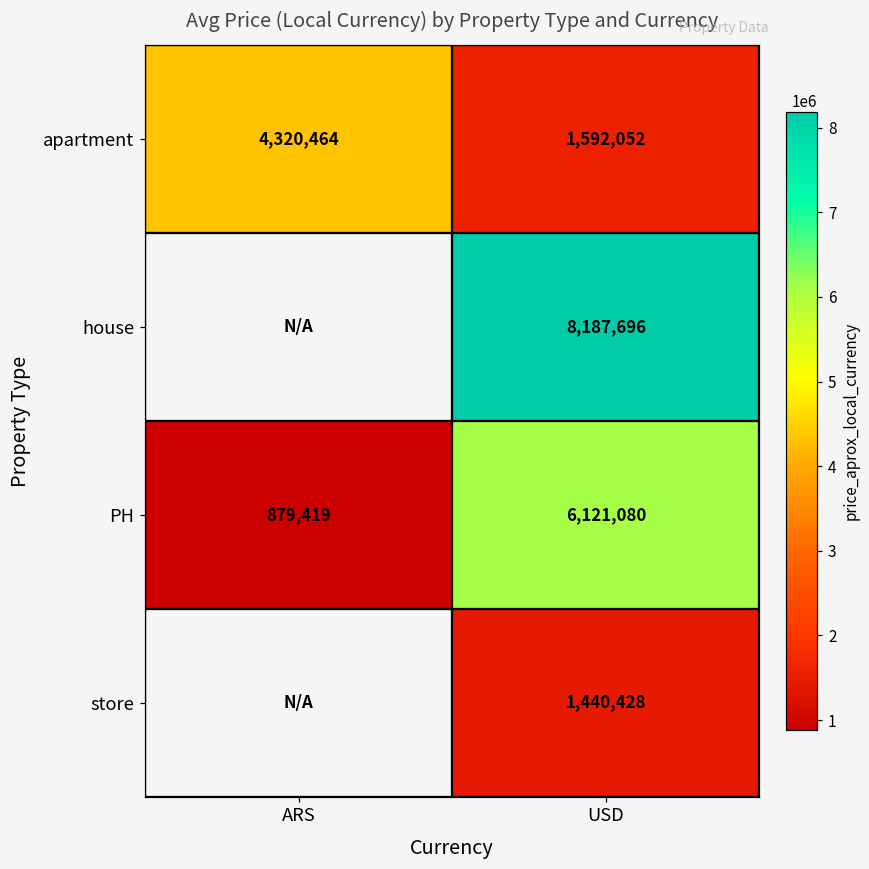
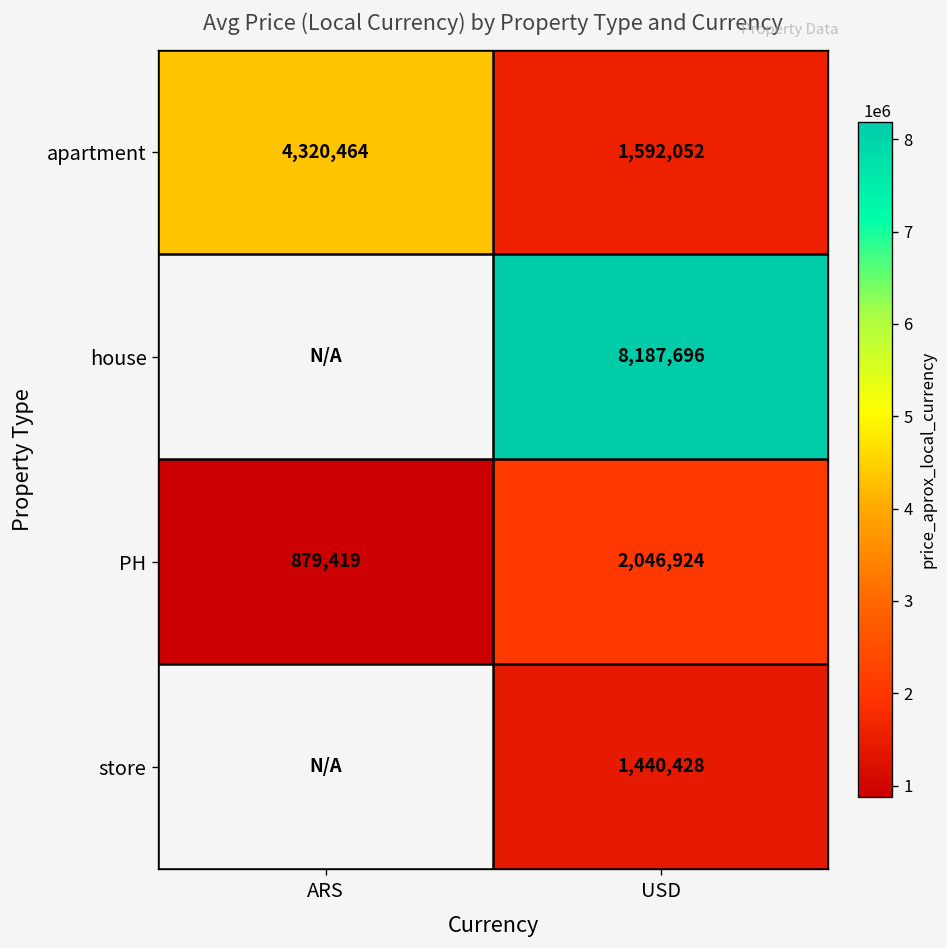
  {
    "apartment": {
      "ARS": "4,320,464",
      "USD": "1,592,052"
    },
    "house": {
      "USD": "8,187,696"
    },
    "PH": {
      "ARS": "879,419",
-     "USD": "6,121,080"
+     "USD": "2,046,924"
    },
    "store": {
      "USD": "1,440,428"
    }
  }
